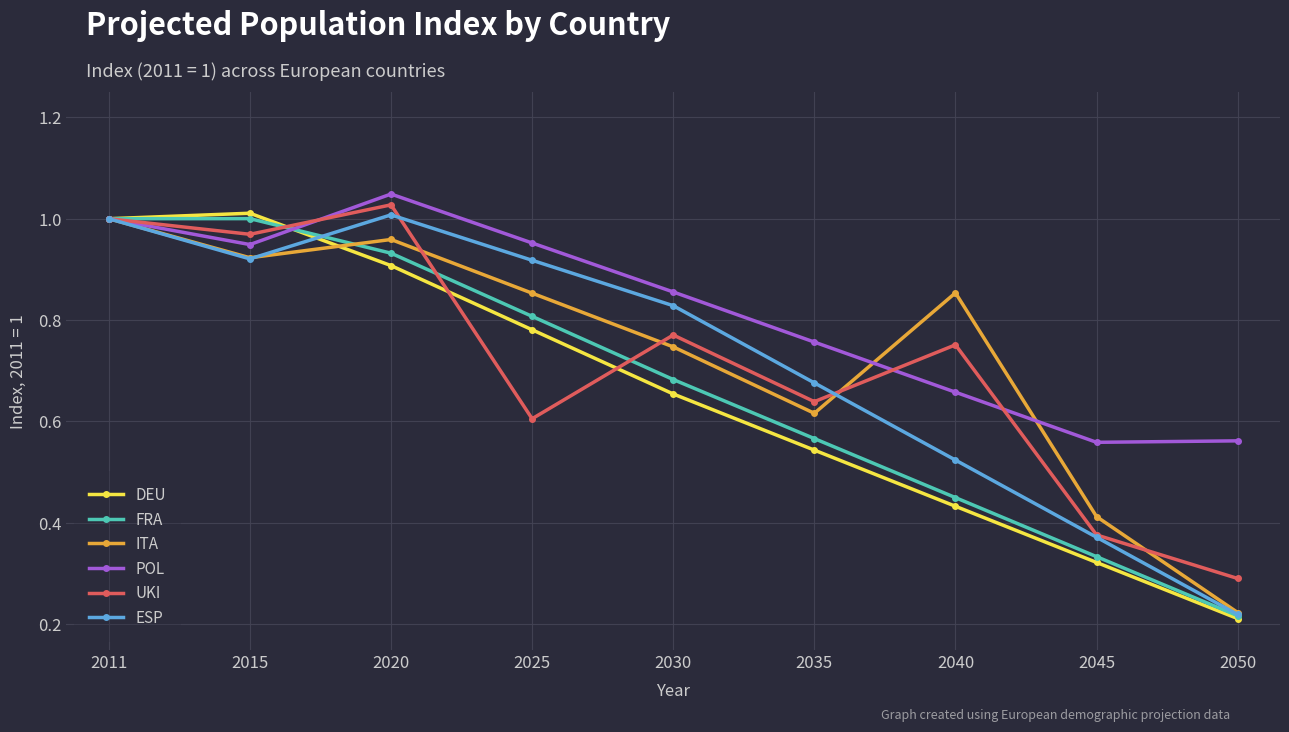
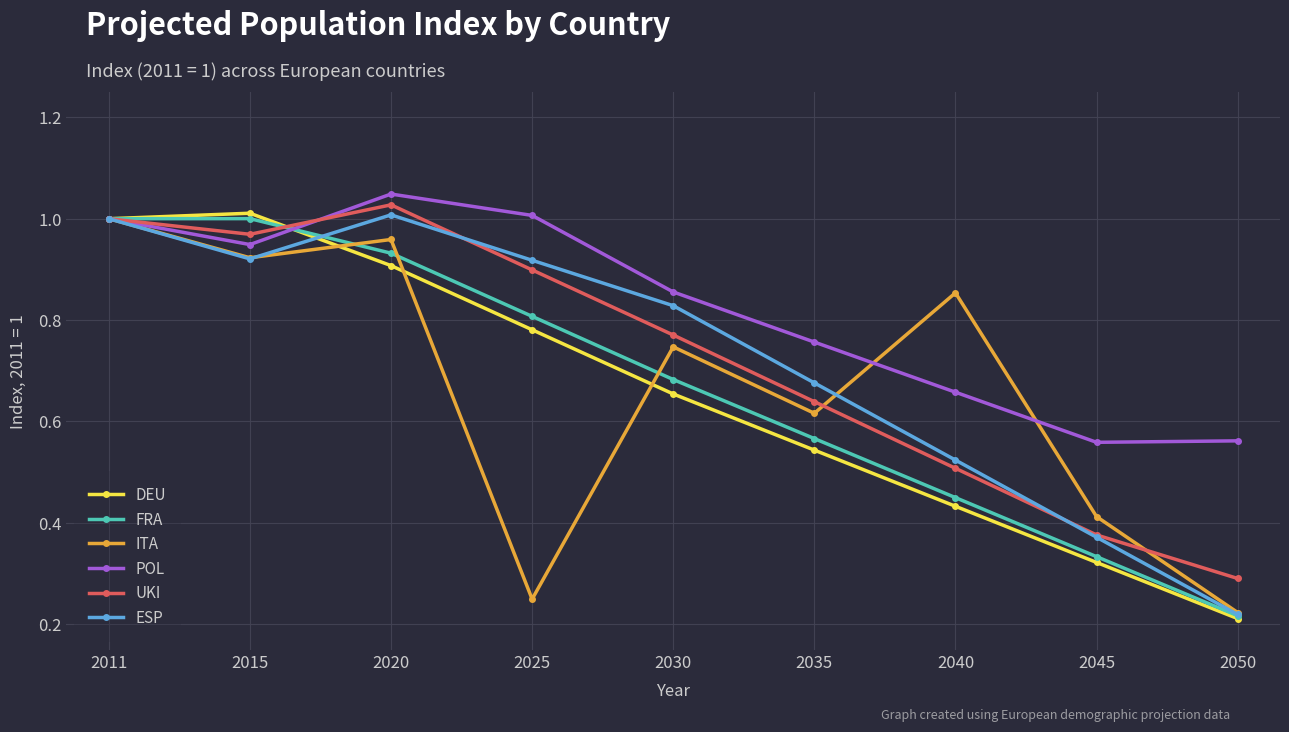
  {
    "DEU": {
      "2015": 1.01,
      "2020": 0.91,
      "2025": 0.78,
      "2030": 0.65,
      "2035": 0.54,
      "2040": 0.43,
      "2045": 0.32,
      "2050": 0.21
    },
    "ITA": {
      "2020": 0.96,
-     "2025": 0.85,
+     "2025": 0.25,
      "2030": 0.75,
      "2035": 0.62,
      "2040": 0.85,
      "2045": 0.41
    },
    "POL": {
      "2015": 0.95,
      "2020": 1.05,
-     "2025": 0.95,
+     "2025": 1.01,
      "2030": 0.86,
      "2035": 0.76,
      "2040": 0.66,
      "2045": 0.56,
      "2050": 0.56
    },
    "UKI": {
      "2015": 0.97,
      "2020": 1.03,
-     "2025": 0.61,
+     "2025": 0.90,
      "2030": 0.77,
      "2035": 0.64,
-     "2040": 0.75,
+     "2040": 0.51,
      "2050": 0.29
    }
  }
